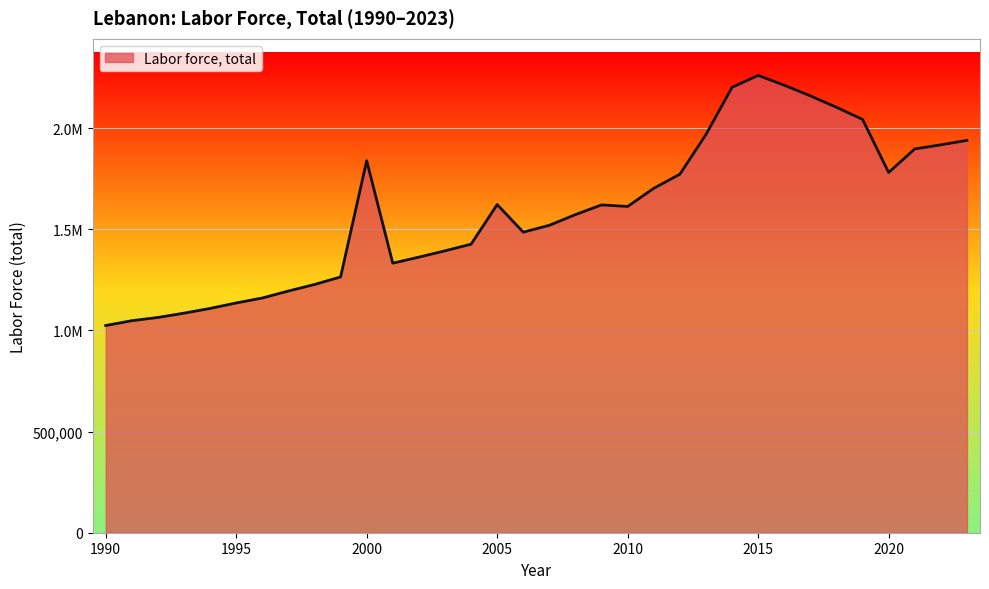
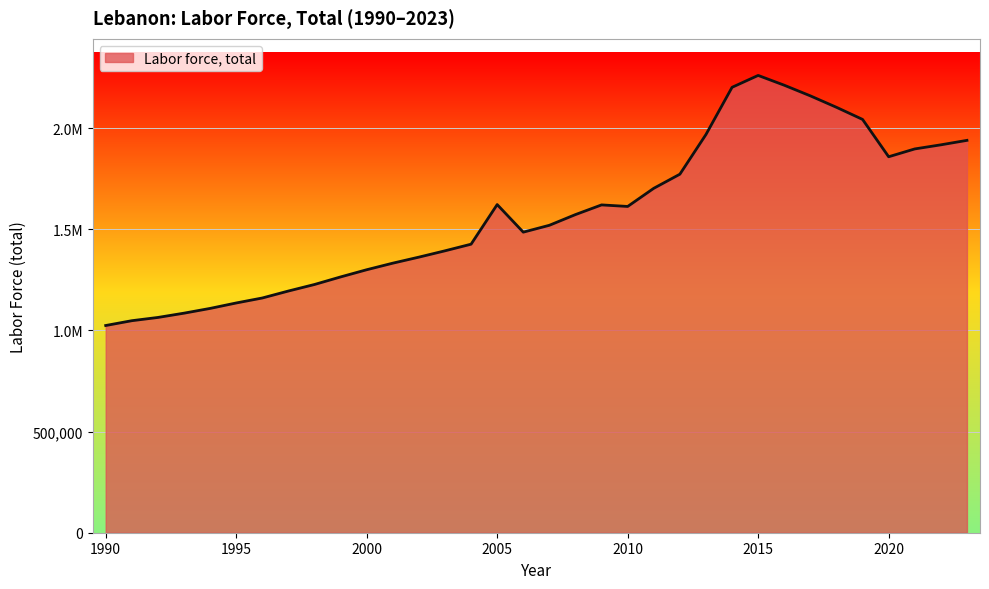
  {
    "1990": "1,020,000",
    "1995": "1,140,000",
-   "2000": "1,840,000",
+   "2000": "1,300,000",
    "2005": "1,620,000",
    "2010": "1,610,000",
    "2015": "2,260,000",
-   "2020": "1,780,000"
+   "2020": "1,860,000"
  }
